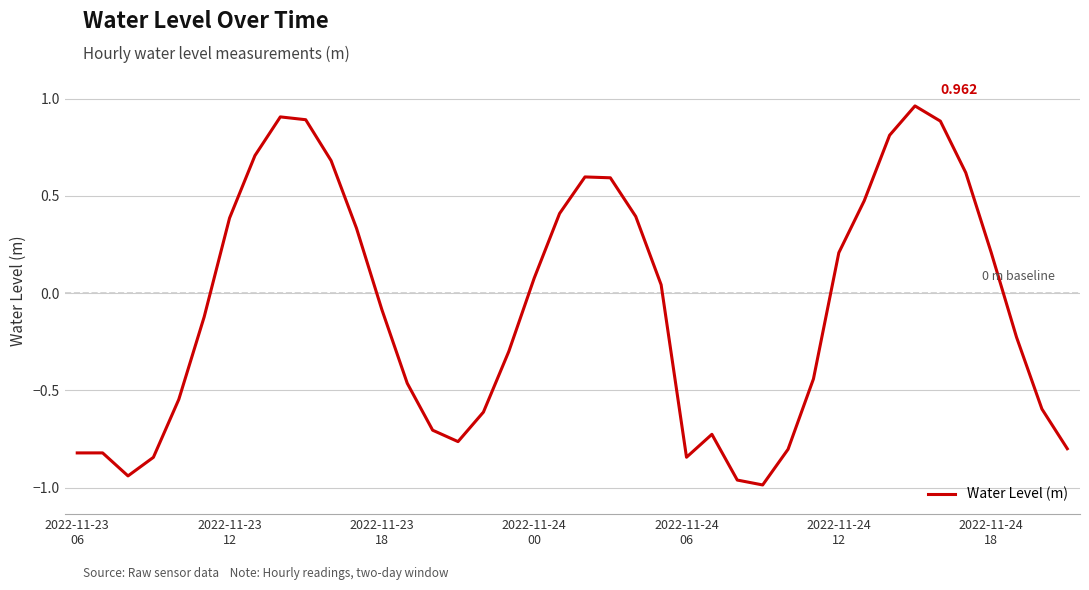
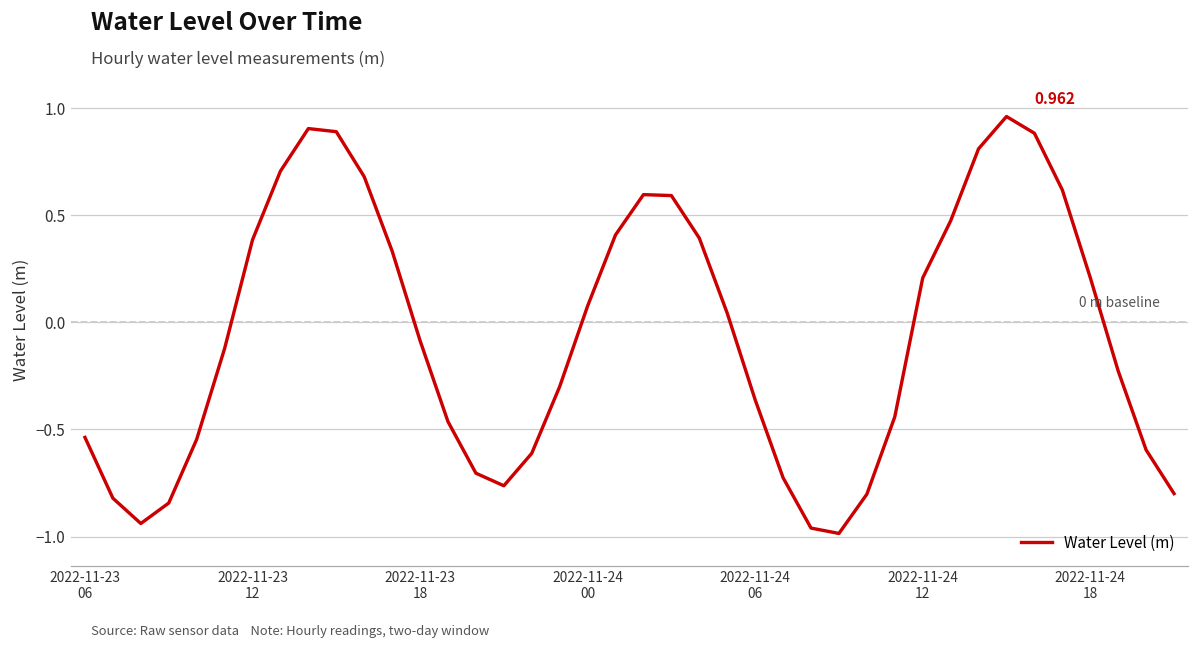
  {
-   "2022-11-23 06": -0.82,
+   "2022-11-23 06": -0.54,
    "2022-11-23 12": 0.39,
    "2022-11-23 18": -0.08,
    "2022-11-24 00": 0.08,
-   "2022-11-24 06": -0.84,
+   "2022-11-24 06": -0.36,
    "2022-11-24 12": 0.21
  }
